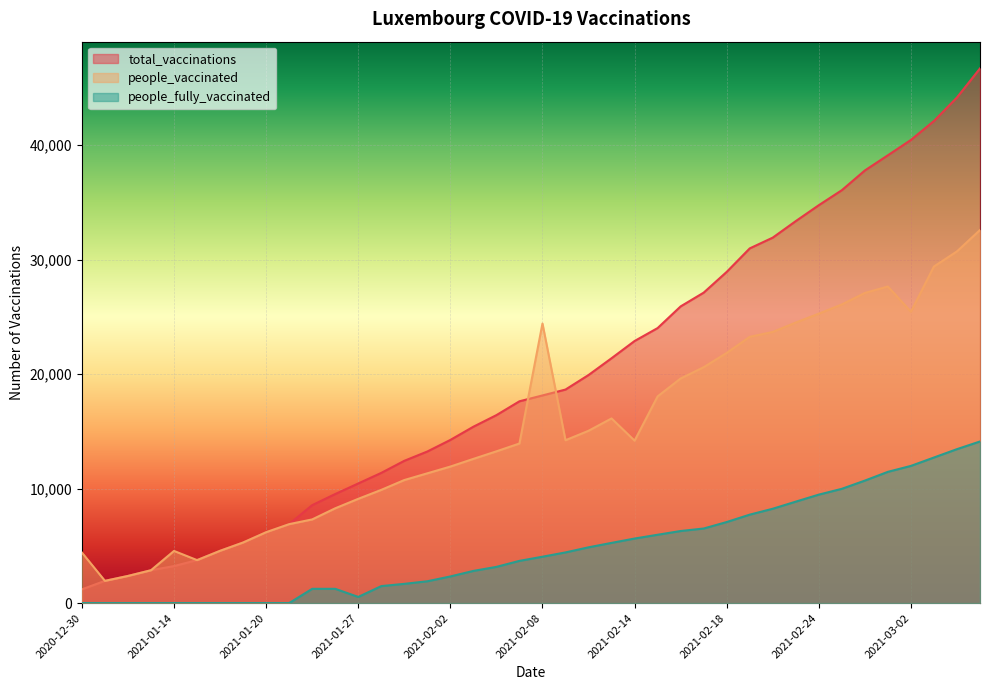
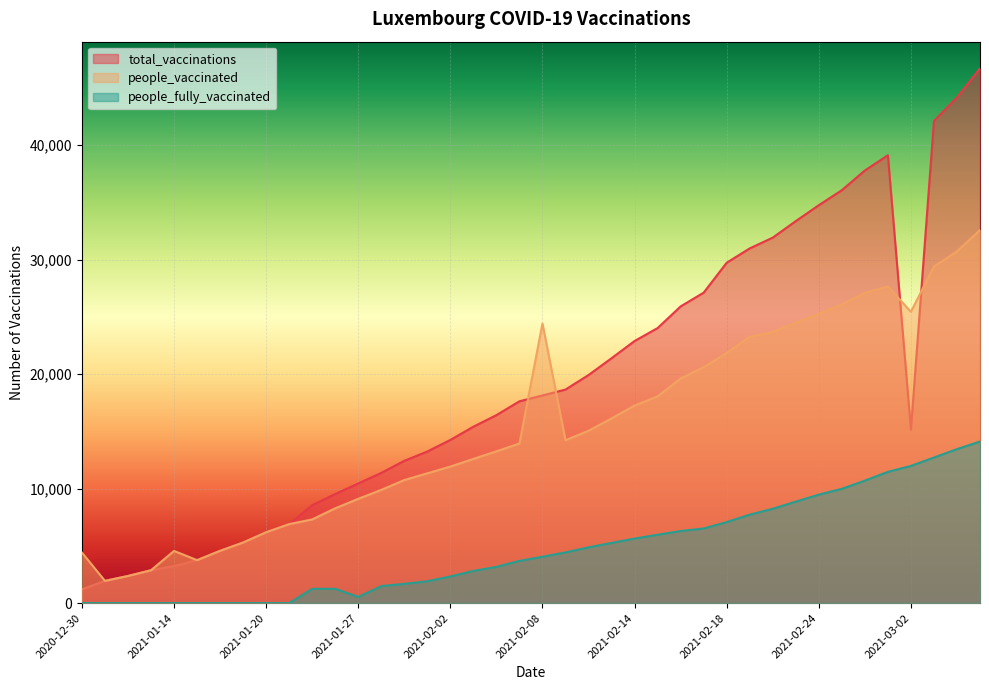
  {
    "total_vaccinations": {
      "2020-12-30": "1,200",
      "2021-01-14": "3,200",
      "2021-01-27": "10,400",
      "2021-02-02": "14,300",
      "2021-02-08": "18,100",
      "2021-02-14": "22,900",
-     "2021-02-18": "28,900",
+     "2021-02-18": "29,700",
      "2021-02-24": "34,800",
-     "2021-03-02": "40,500"
+     "2021-03-02": "15,200"
    },
    "people_vaccinated": {
      "2020-12-30": "4,400",
      "2021-01-14": "4,600",
      "2021-01-27": "9,100",
      "2021-02-02": "11,900",
      "2021-02-08": "24,400",
-     "2021-02-14": "14,200",
+     "2021-02-14": "17,300",
      "2021-02-18": "21,900",
      "2021-02-24": "25,300",
      "2021-03-02": "25,500"
    },
    "people_fully_vaccinated": {
      "2020-12-30": "0",
      "2021-01-14": "0",
      "2021-01-20": "0",
      "2021-01-27": "500",
      "2021-02-02": "2,300",
      "2021-02-08": "4,100",
      "2021-02-14": "5,600",
      "2021-02-18": "7,100",
      "2021-02-24": "9,500",
      "2021-03-02": "12,000"
    }
  }
